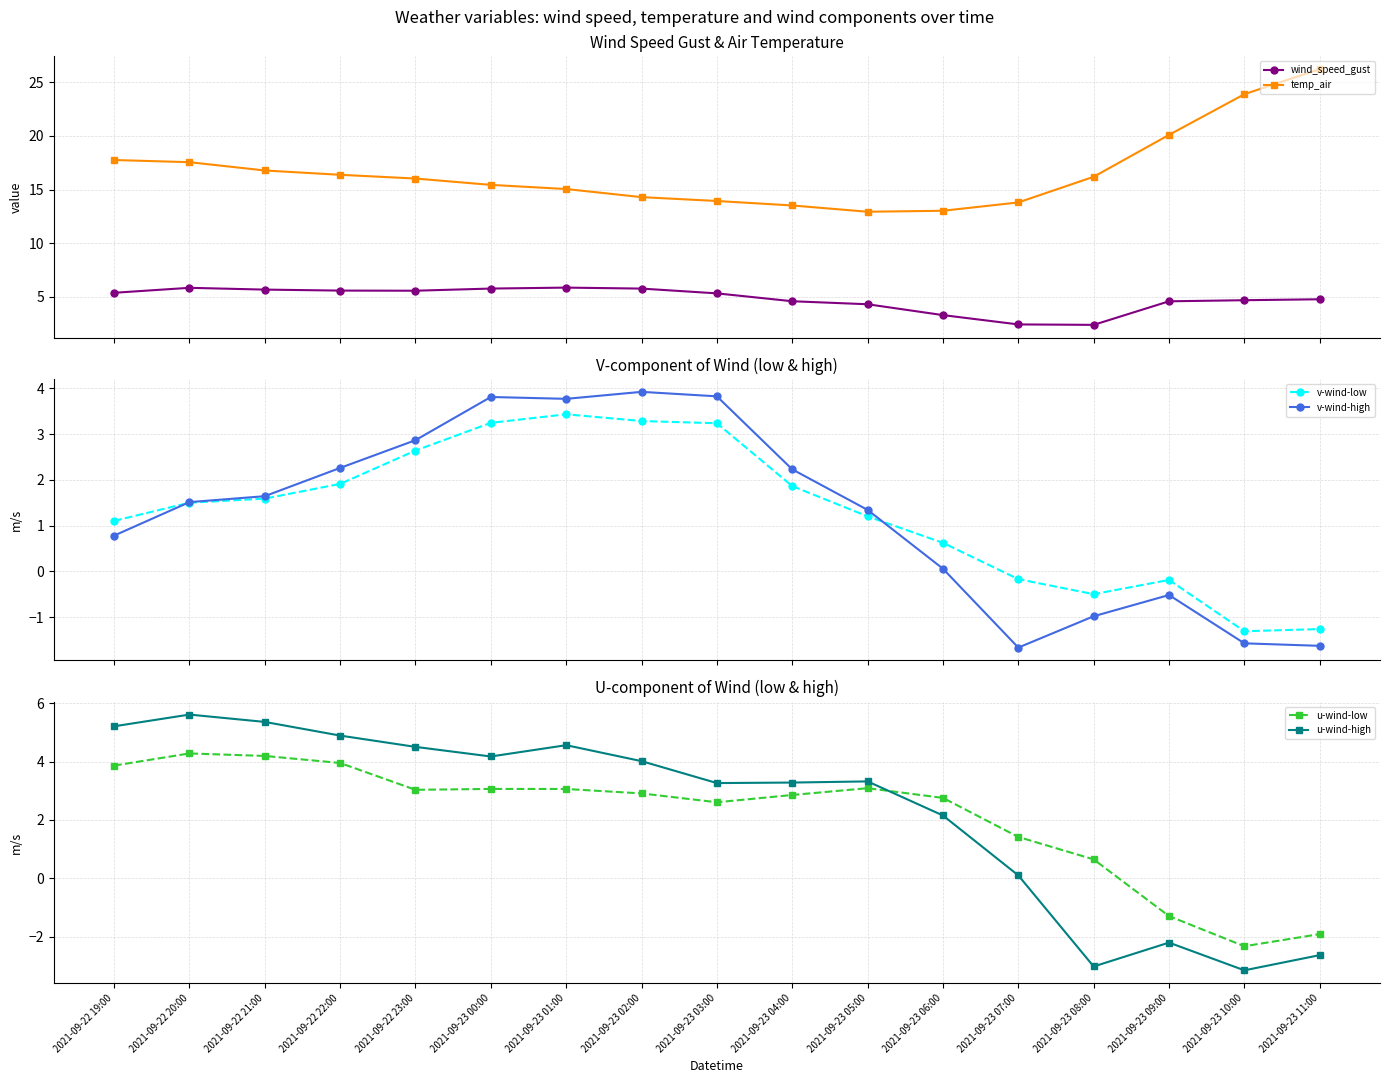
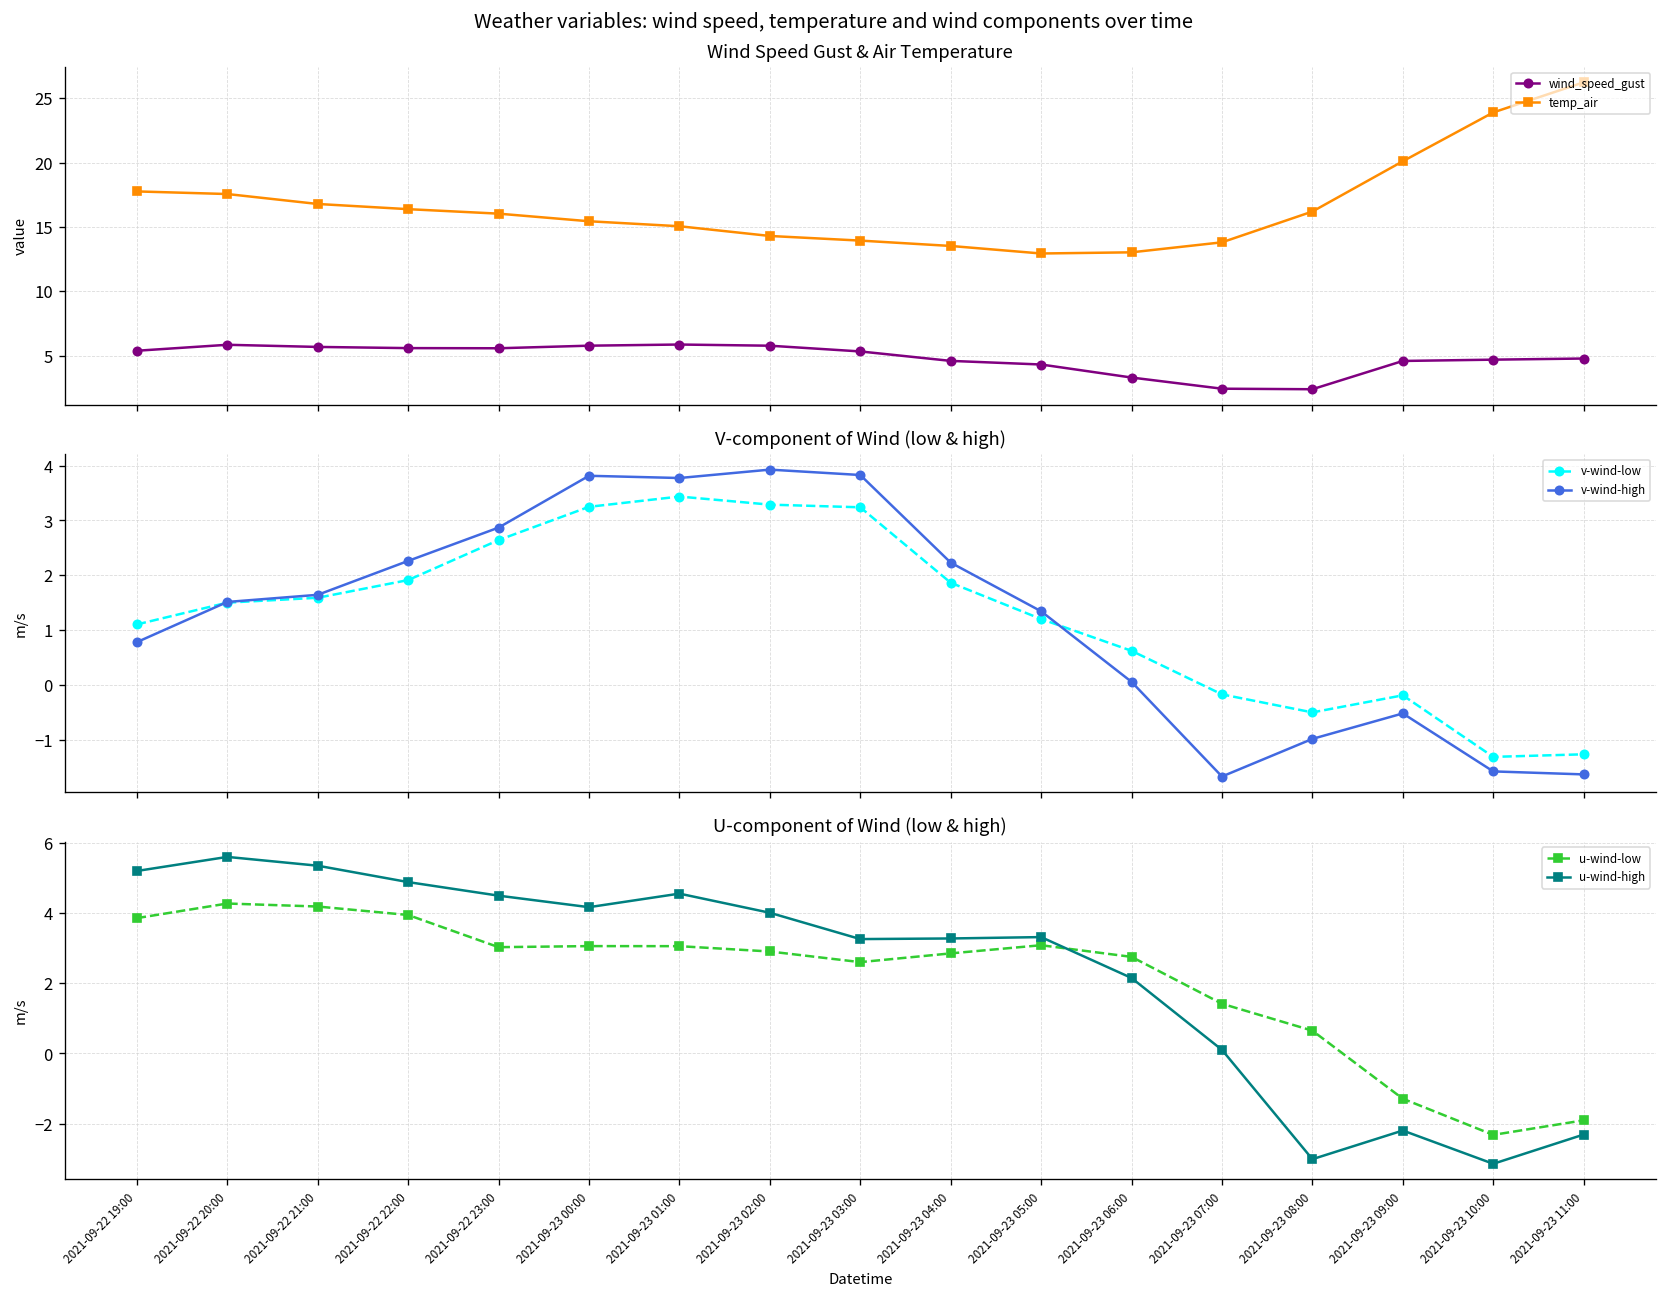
  {
    "U-component of Wind (low & high)": {
      "u-wind-low": {
        "2021-09-22 19:00": 3.9,
        "2021-09-22 20:00": 4.3,
        "2021-09-22 21:00": 4.2,
        "2021-09-22 22:00": 4.0,
        "2021-09-22 23:00": 3.0,
        "2021-09-23 00:00": 3.1,
        "2021-09-23 01:00": 3.1,
        "2021-09-23 02:00": 2.9,
        "2021-09-23 03:00": 2.6,
        "2021-09-23 04:00": 2.9,
        "2021-09-23 05:00": 3.1,
        "2021-09-23 06:00": 2.8,
        "2021-09-23 07:00": 1.4,
        "2021-09-23 08:00": 0.6,
        "2021-09-23 09:00": -1.3,
        "2021-09-23 10:00": -2.3,
        "2021-09-23 11:00": -1.9
      },
      "u-wind-high": {
        "2021-09-22 19:00": 5.2,
        "2021-09-22 20:00": 5.6,
        "2021-09-22 21:00": 5.4,
        "2021-09-22 22:00": 4.9,
        "2021-09-22 23:00": 4.5,
        "2021-09-23 00:00": 4.2,
        "2021-09-23 01:00": 4.6,
        "2021-09-23 02:00": 4.0,
        "2021-09-23 03:00": 3.3,
        "2021-09-23 04:00": 3.3,
        "2021-09-23 05:00": 3.3,
        "2021-09-23 06:00": 2.2,
        "2021-09-23 07:00": 0.1,
        "2021-09-23 08:00": -3.0,
        "2021-09-23 09:00": -2.2,
        "2021-09-23 10:00": -3.1,
-       "2021-09-23 11:00": -2.6
+       "2021-09-23 11:00": -2.3
      }
    }
  }
